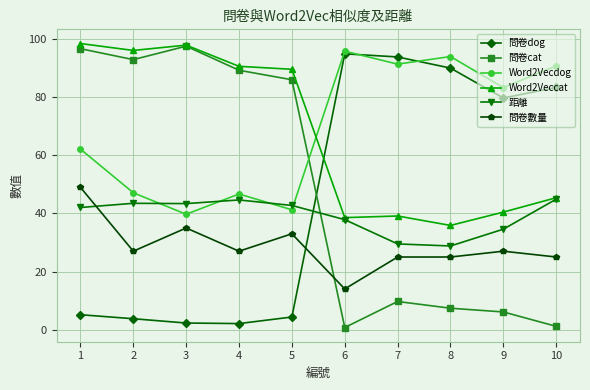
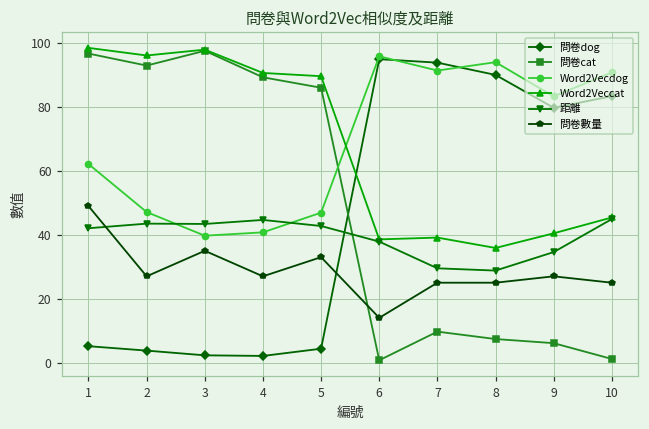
  {
    "Word2Vecdog": {
      "1": 62,
      "2": 47,
      "3": 40,
-     "4": 47,
-     "5": 41,
+     "4": 41,
+     "5": 47,
      "6": 96,
      "7": 91,
      "8": 94
    }
  }
